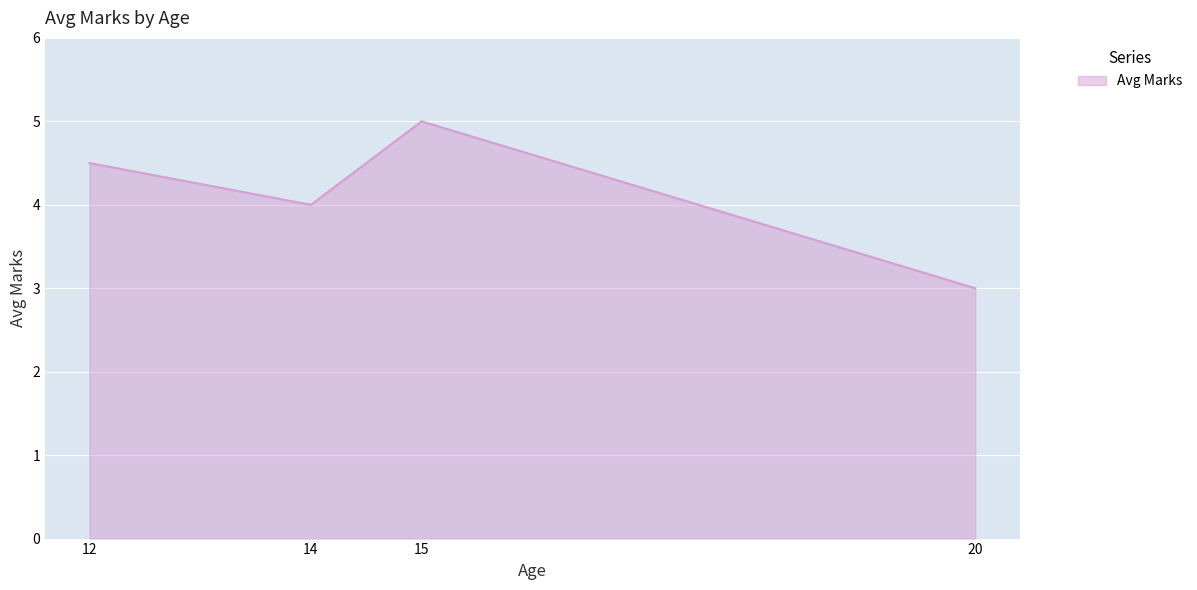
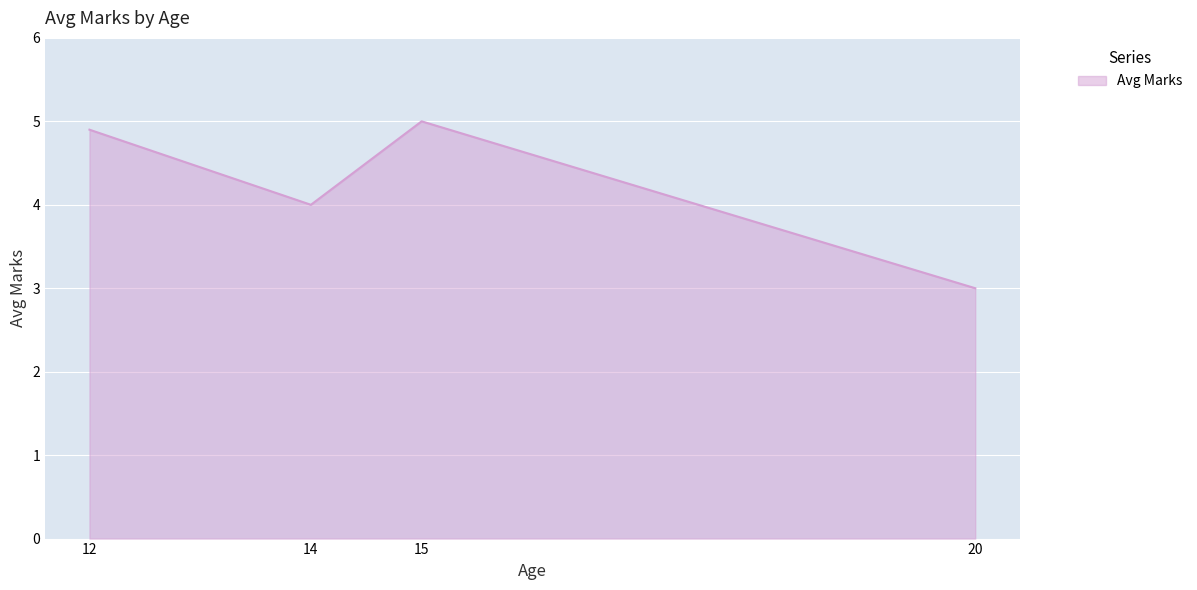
  {
-   "12": 4.5,
+   "12": 4.9,
    "14": 4.0,
    "15": 5.0,
    "20": 3.0
  }
